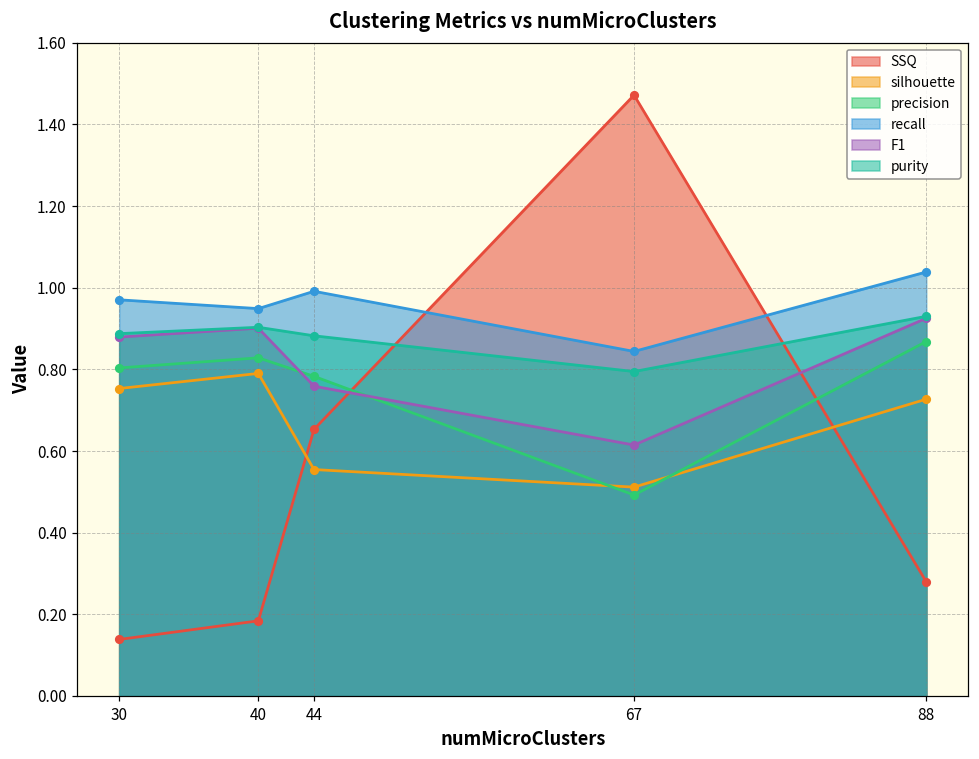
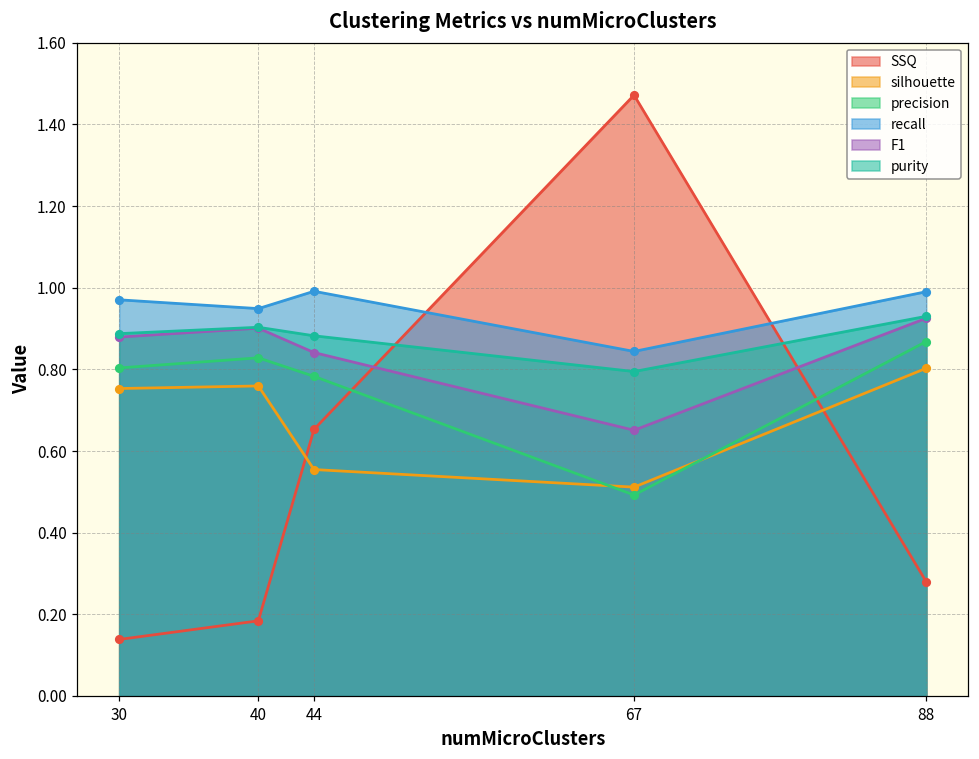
  {
    "SSQ": {
      "30": 0.14,
      "40": 0.18,
      "44": 0.65,
      "67": 1.47,
      "88": 0.28
    },
    "silhouette": {
      "30": 0.75,
-     "40": 0.79,
+     "40": 0.76,
      "44": 0.55,
      "67": 0.51,
-     "88": 0.73
+     "88": 0.80
    },
    "recall": {
      "30": 0.97,
      "40": 0.95,
      "44": 0.99,
      "67": 0.84,
-     "88": 1.04
+     "88": 0.99
    },
    "F1": {
      "30": 0.88,
-     "44": 0.76,
-     "67": 0.61
+     "44": 0.84,
+     "67": 0.65
    }
  }
